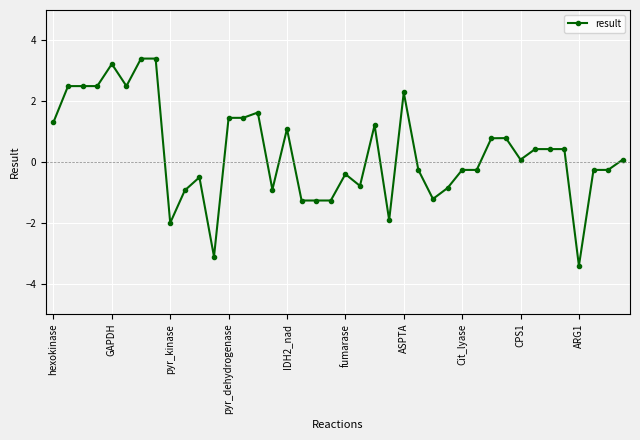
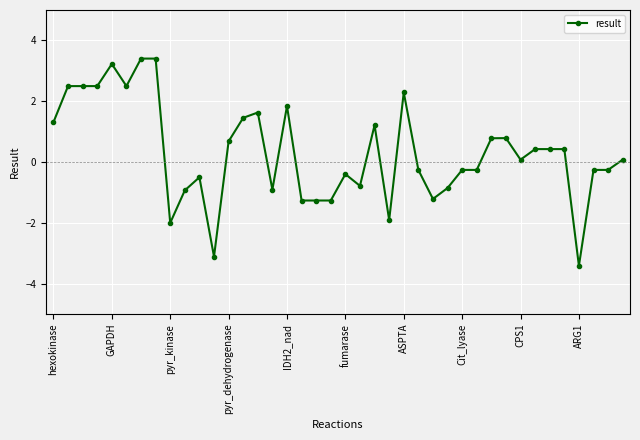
  {
    "hexokinase": 1.3,
    "GAPDH": 3.2,
    "pyr_kinase": -2.0,
-   "pyr_dehydrogenase": 1.5,
-   "IDH2_nad": 1.1,
+   "pyr_dehydrogenase": 0.7,
+   "IDH2_nad": 1.8,
    "fumarase": -0.4,
    "ASPTA": 2.3,
    "Cit_lyase": -0.3,
    "CPS1": 0.1,
    "ARG1": -3.4
  }
